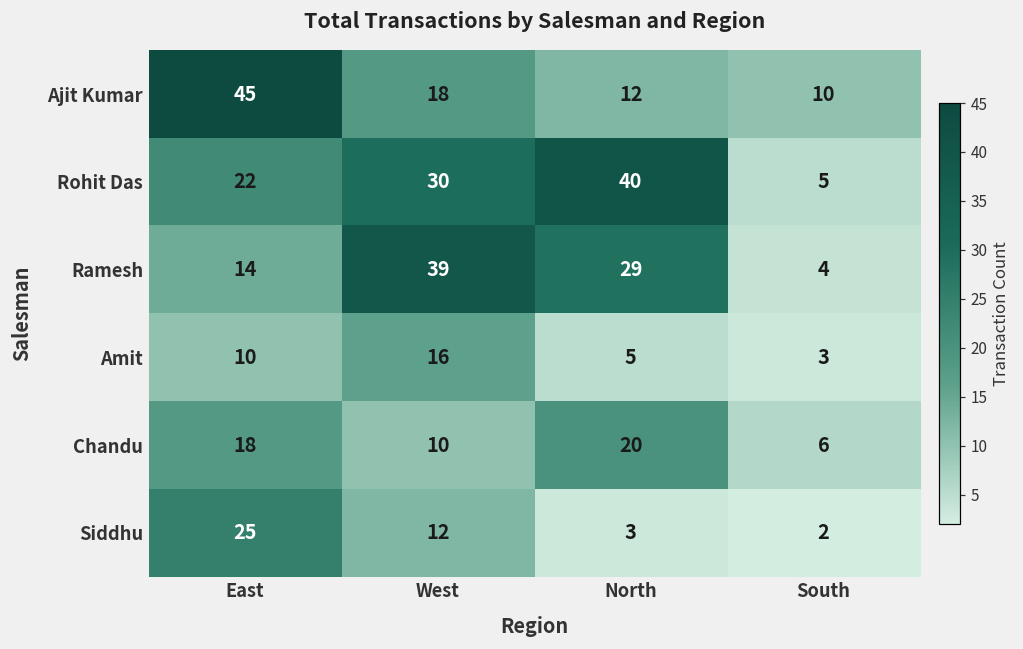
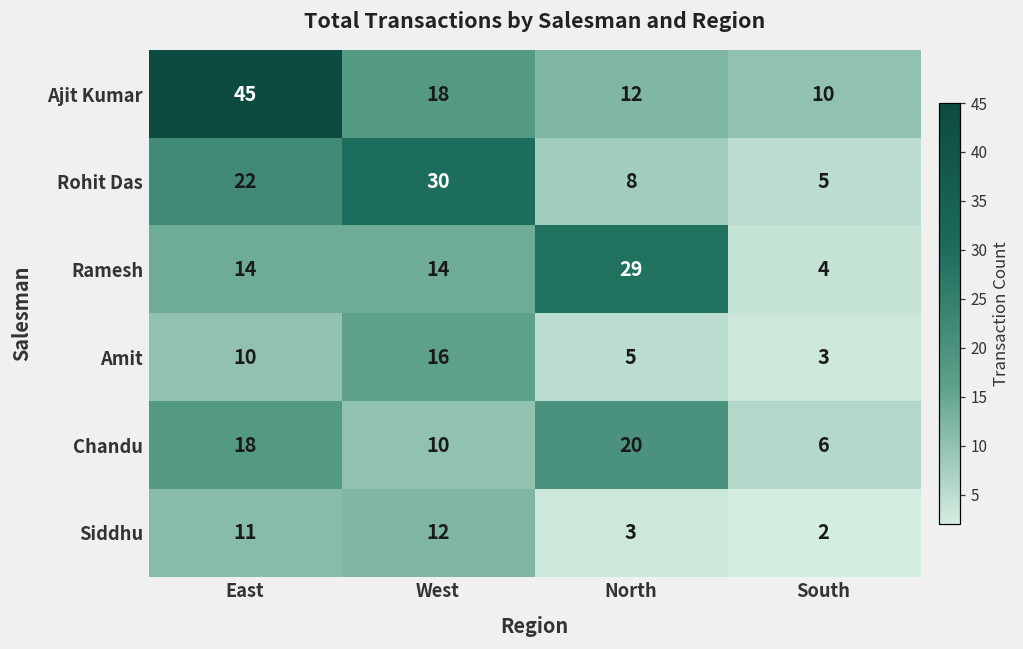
  {
    "Ajit Kumar": {
      "East": 45,
      "West": 18,
      "North": 12,
      "South": 10
    },
    "Rohit Das": {
      "East": 22,
      "West": 30,
-     "North": 40,
+     "North": 8,
      "South": 5
    },
    "Ramesh": {
      "East": 14,
-     "West": 39,
+     "West": 14,
      "North": 29,
      "South": 4
    },
    "Amit": {
      "East": 10,
      "West": 16,
      "North": 5,
      "South": 3
    },
    "Chandu": {
      "East": 18,
      "West": 10,
      "North": 20,
      "South": 6
    },
    "Siddhu": {
-     "East": 25,
+     "East": 11,
      "West": 12,
      "North": 3,
      "South": 2
    }
  }
